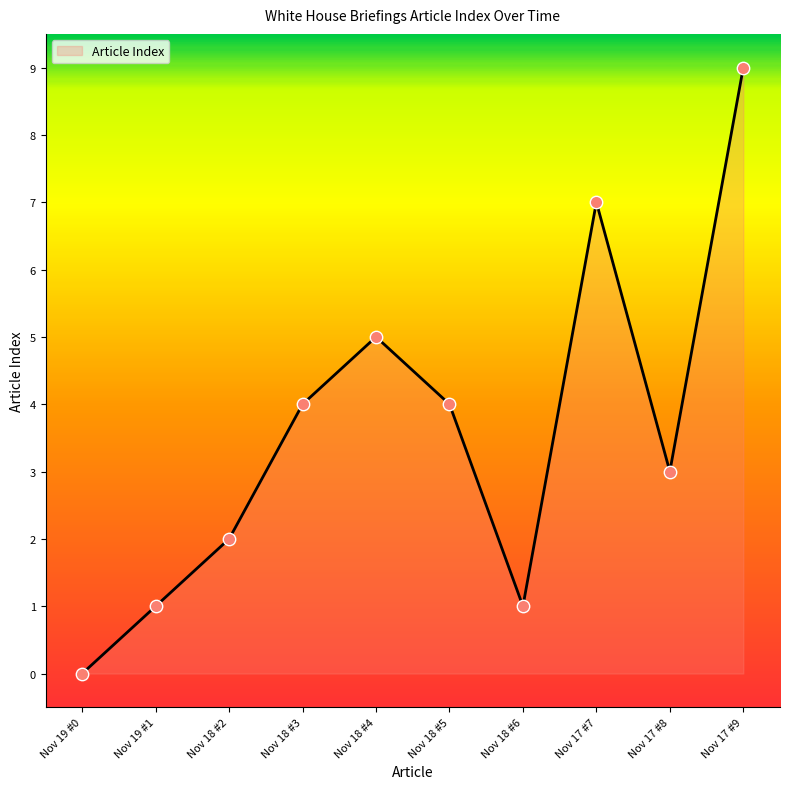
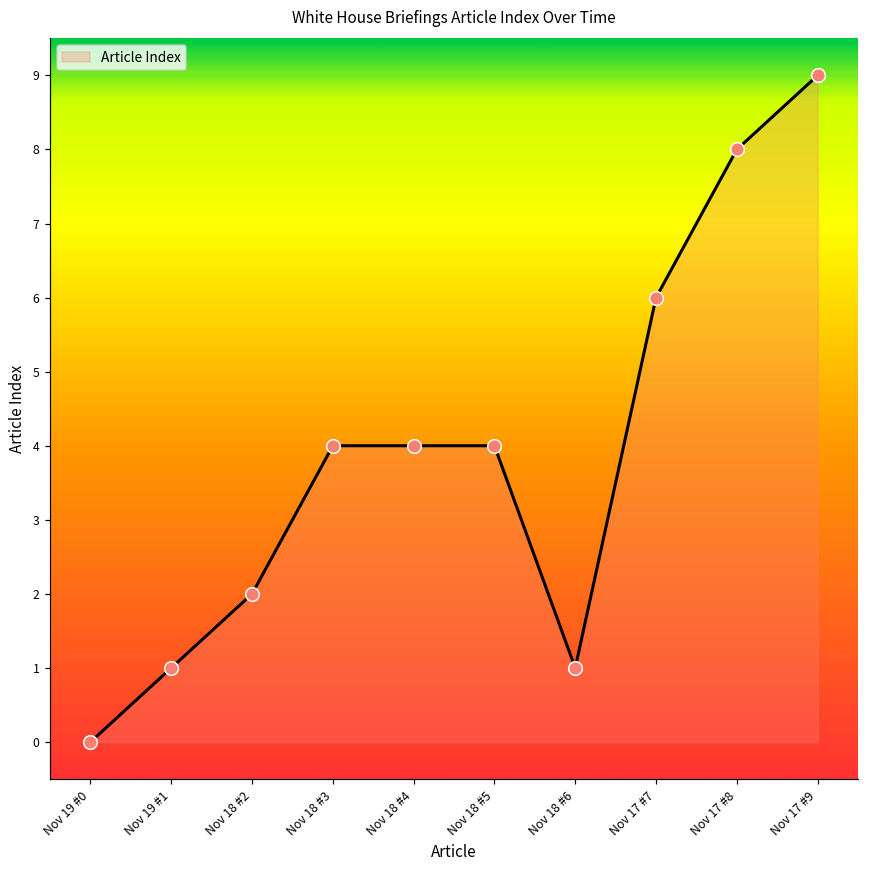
  {
    "Nov 19 #0": 0,
    "Nov 19 #1": 1,
    "Nov 18 #2": 2,
    "Nov 18 #3": 4,
-   "Nov 18 #4": 5,
+   "Nov 18 #4": 4,
    "Nov 18 #5": 4,
    "Nov 18 #6": 1,
-   "Nov 17 #7": 7,
-   "Nov 17 #8": 3,
+   "Nov 17 #7": 6,
+   "Nov 17 #8": 8,
    "Nov 17 #9": 9
  }
